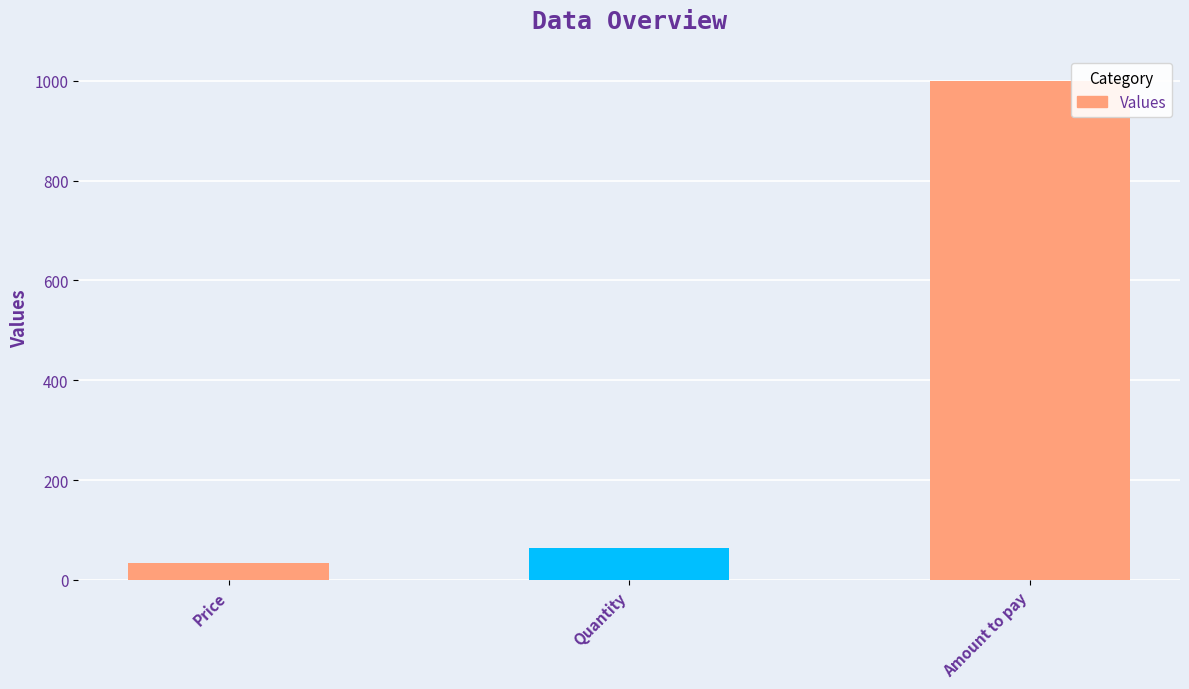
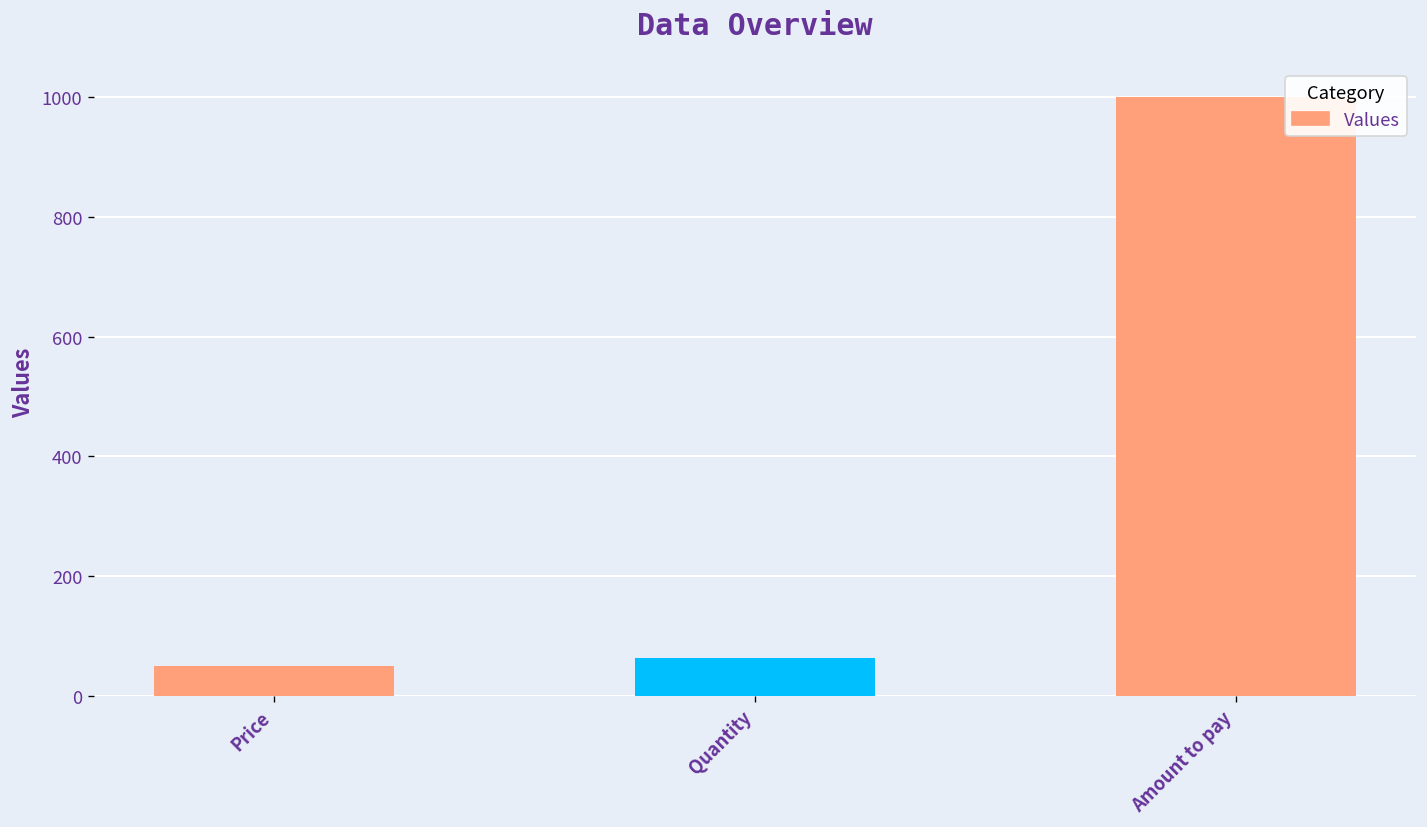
  {
-   "Price": 30,
+   "Price": 50,
    "Quantity": 60,
    "Amount to pay": 1000
  }
